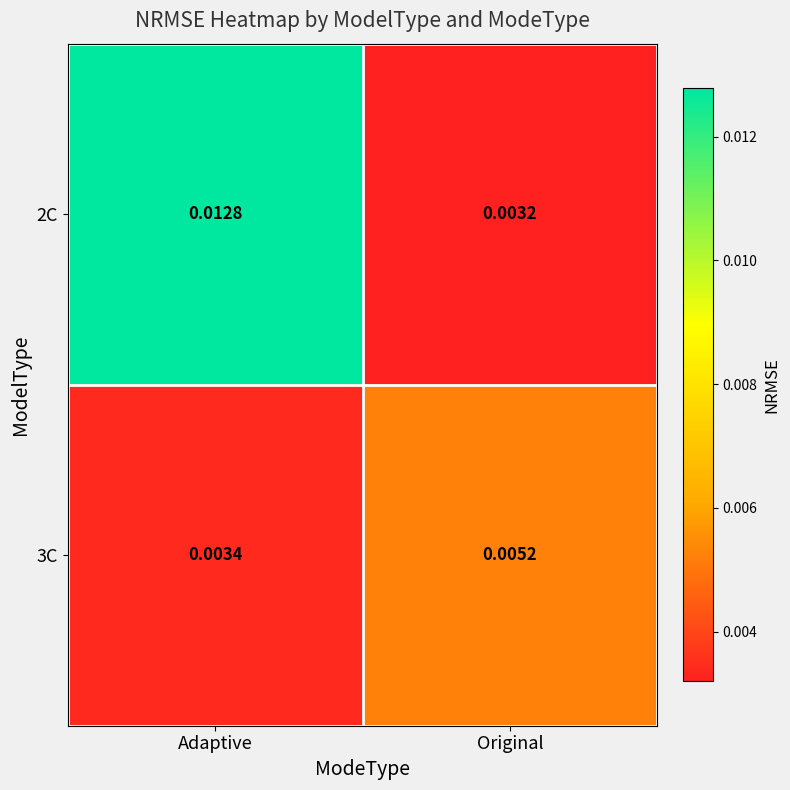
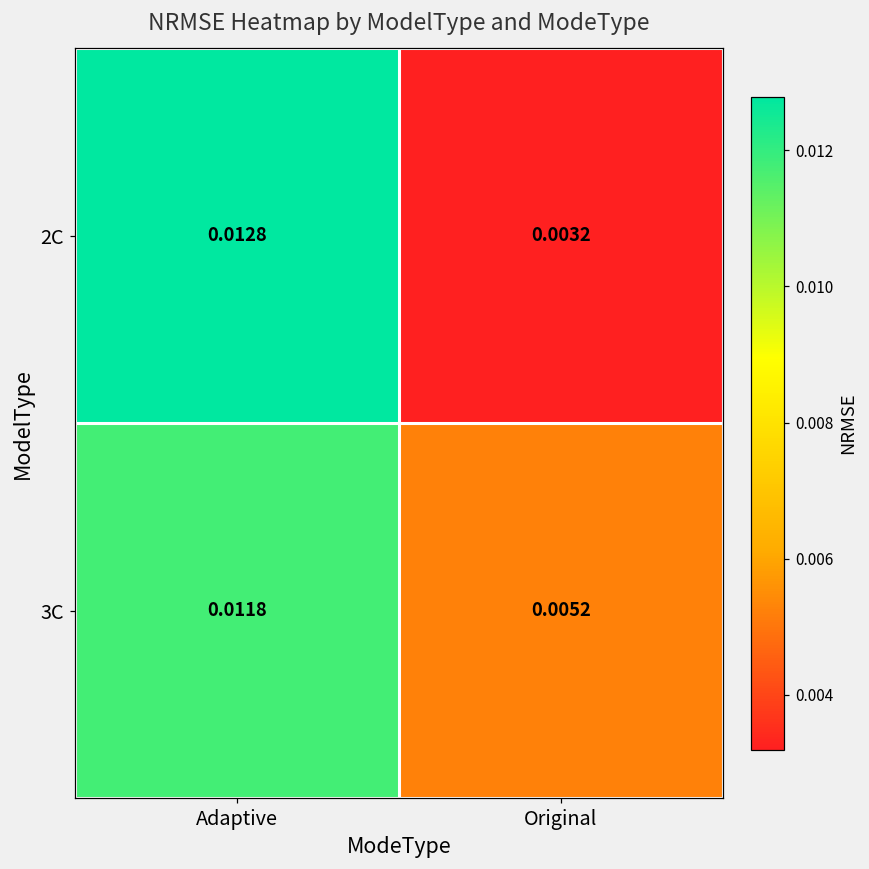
  {
    "2C": {
      "Adaptive": 0.0128,
      "Original": 0.0032
    },
    "3C": {
-     "Adaptive": 0.0034,
+     "Adaptive": 0.0118,
      "Original": 0.0052
    }
  }
